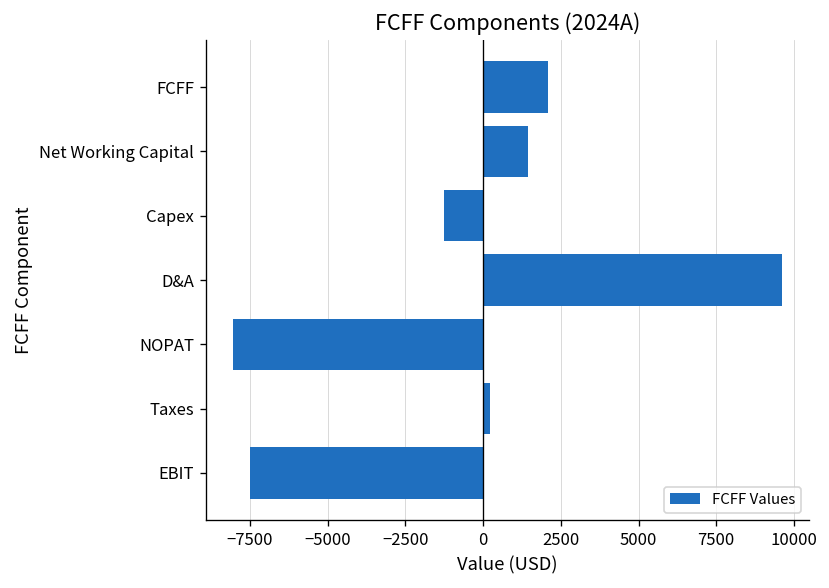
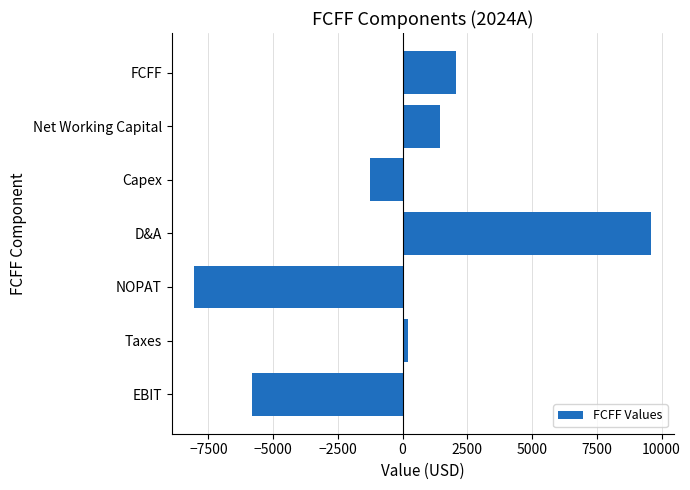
  {
    "FCFF": 2100,
    "Net Working Capital": 1400,
    "Capex": -1200,
    "D&A": 9600,
    "NOPAT": -8000,
    "Taxes": 200,
-   "EBIT": -7500
+   "EBIT": -5800
  }
